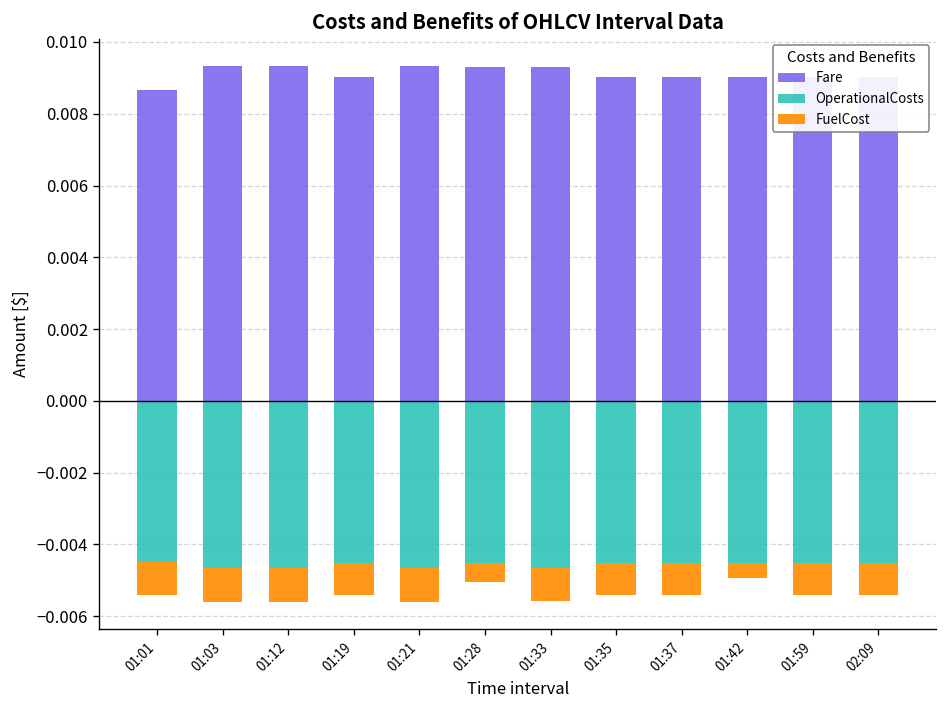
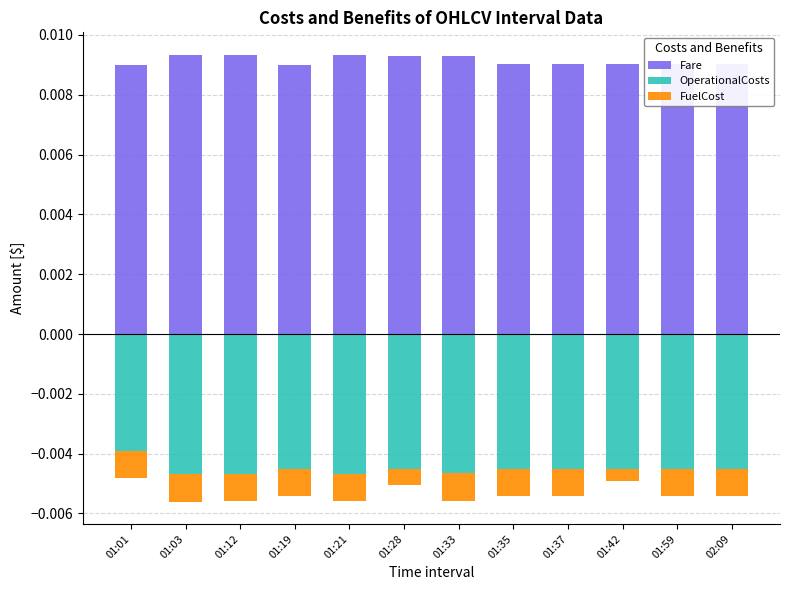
  {
    "Fare": {
-     "01:01": 0.0086,
+     "01:01": 0.0090,
      "01:03": 0.0093,
      "01:12": 0.0093,
      "01:19": 0.0090,
      "01:21": 0.0093,
      "01:28": 0.0093,
      "01:33": 0.0093,
      "01:35": 0.0090,
      "01:37": 0.0090,
      "01:42": 0.0090
    },
    "OperationalCosts": {
-     "01:01": -0.0045,
+     "01:01": -0.0039,
      "01:03": -0.0047,
      "01:12": -0.0047,
      "01:19": -0.0045,
      "01:21": -0.0047,
      "01:28": -0.0045,
      "01:33": -0.0047,
      "01:35": -0.0045,
      "01:37": -0.0045,
      "01:42": -0.0045,
      "01:59": -0.0045,
      "02:09": -0.0045
    },
    "FuelCost": {
      "01:01": -0.0009,
      "01:03": -0.0009,
      "01:12": -0.0009,
      "01:19": -0.0009,
      "01:21": -0.0009,
      "01:28": -0.0005,
      "01:33": -0.0009,
      "01:35": -0.0009,
      "01:37": -0.0009,
      "01:42": -0.0004,
      "01:59": -0.0009,
      "02:09": -0.0009
    }
  }
